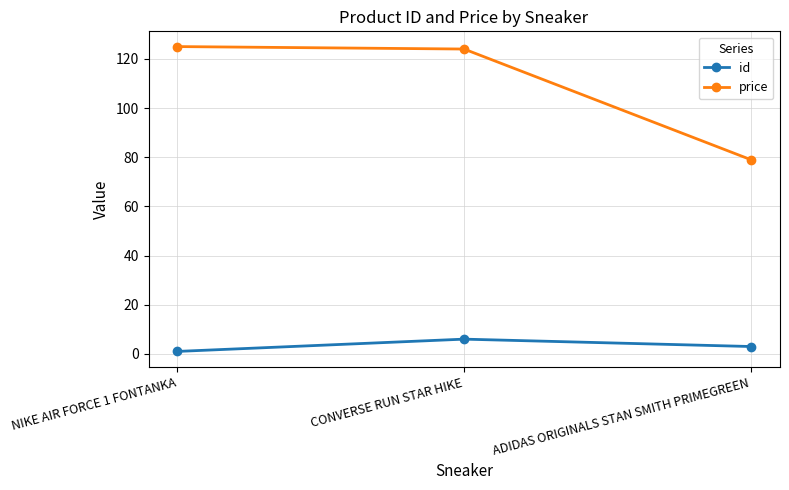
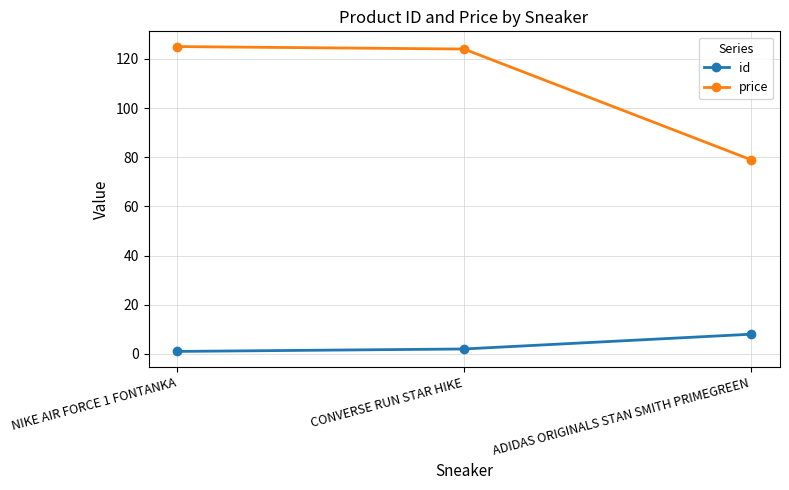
  {
    "id": {
      "NIKE AIR FORCE 1 FONTANKA": 1,
-     "CONVERSE RUN STAR HIKE": 6,
-     "ADIDAS ORIGINALS STAN SMITH PRIMEGREEN": 3
+     "CONVERSE RUN STAR HIKE": 2,
+     "ADIDAS ORIGINALS STAN SMITH PRIMEGREEN": 8
    },
    "price": {
      "NIKE AIR FORCE 1 FONTANKA": 125,
      "CONVERSE RUN STAR HIKE": 124,
      "ADIDAS ORIGINALS STAN SMITH PRIMEGREEN": 79
    }
  }
